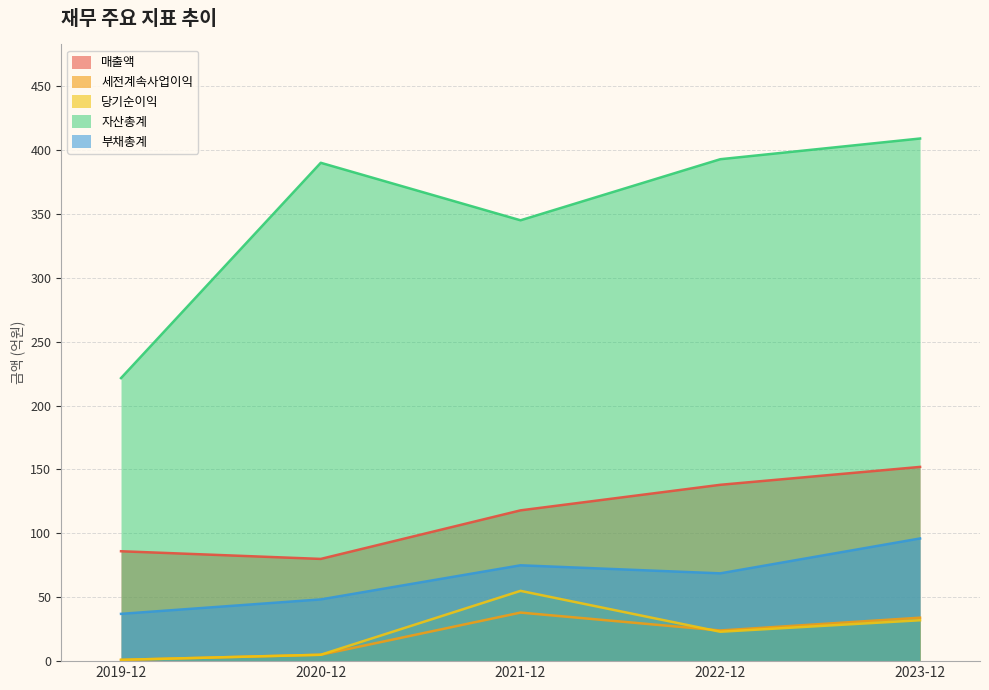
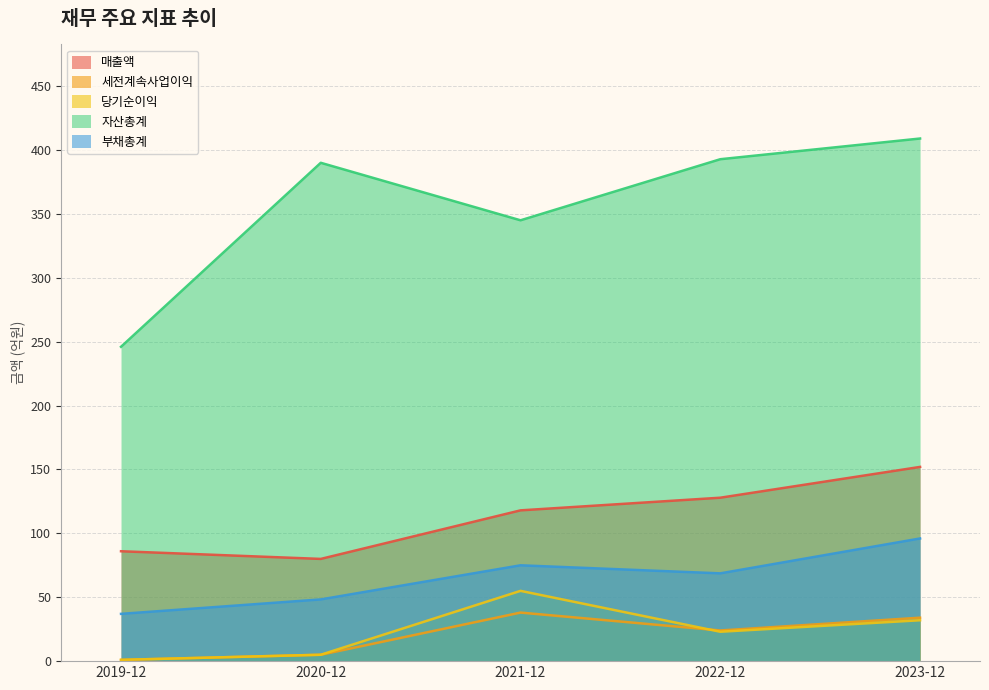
  {
    "매출액": {
      "2019-12": 86,
      "2020-12": 80,
      "2021-12": 118,
-     "2022-12": 138,
+     "2022-12": 128,
      "2023-12": 152
    },
    "자산총계": {
-     "2019-12": 222,
+     "2019-12": 246,
      "2020-12": 390,
      "2021-12": 345,
      "2022-12": 393,
      "2023-12": 409
    },
    "부채총계": {
      "2019-12": 37,
      "2020-12": 48,
      "2021-12": 75,
      "2022-12": 69,
      "2023-12": 96
    }
  }
